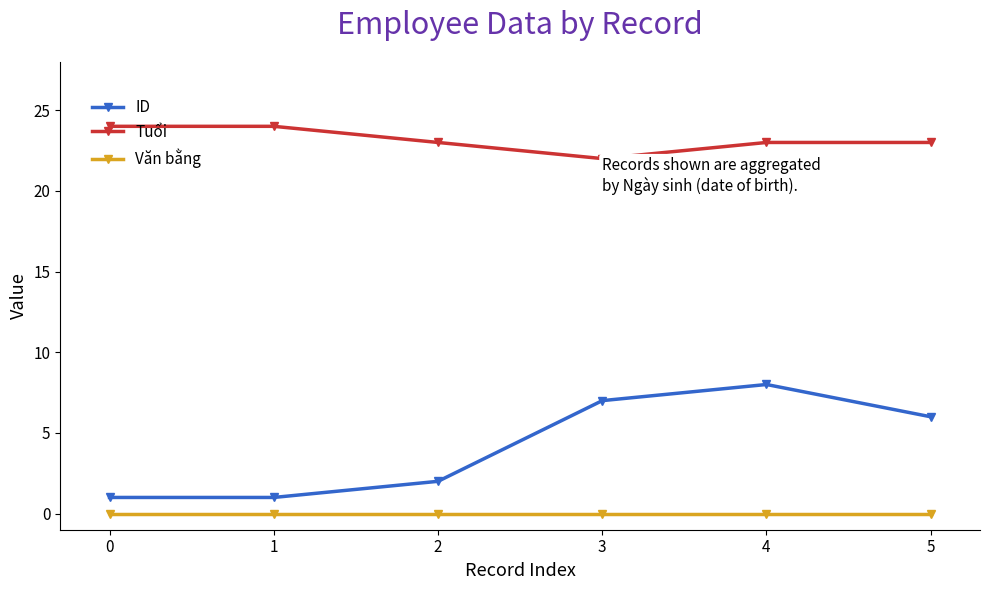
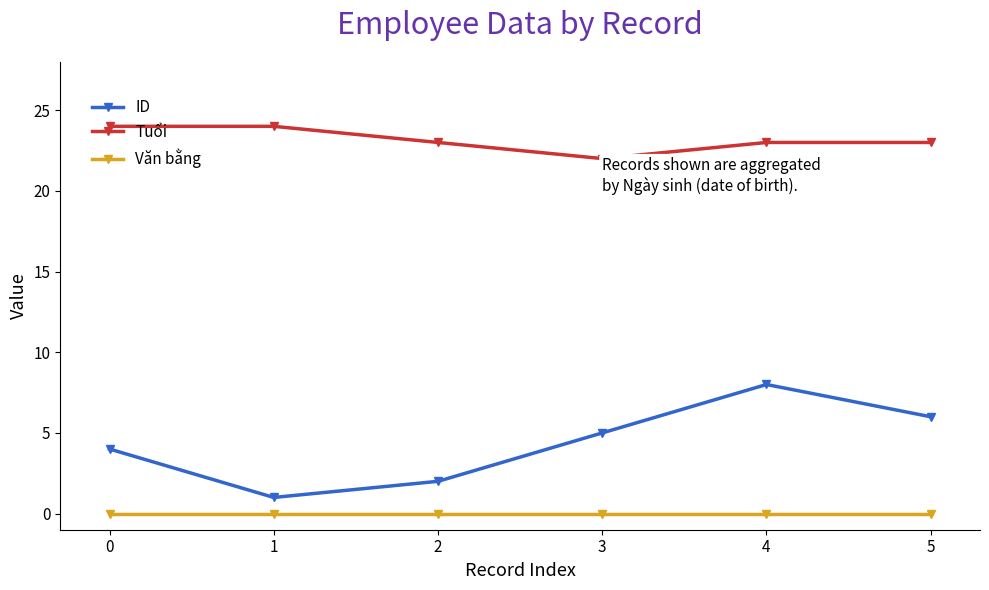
  {
    "ID": {
-     "0": 1,
+     "0": 4,
      "1": 1,
      "2": 2,
-     "3": 7,
+     "3": 5,
      "4": 8,
      "5": 6
    },
    "Tuổi": {
      "0": 24,
      "1": 24,
      "2": 23,
      "4": 23,
      "5": 23
    },
    "Văn bằng": {
      "0": 0,
      "1": 0,
      "2": 0,
      "3": 0,
      "4": 0,
      "5": 0
    }
  }
